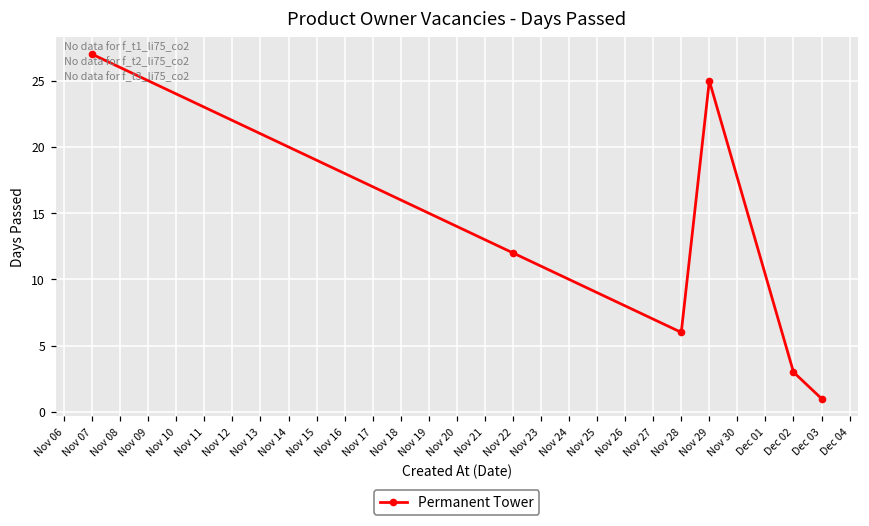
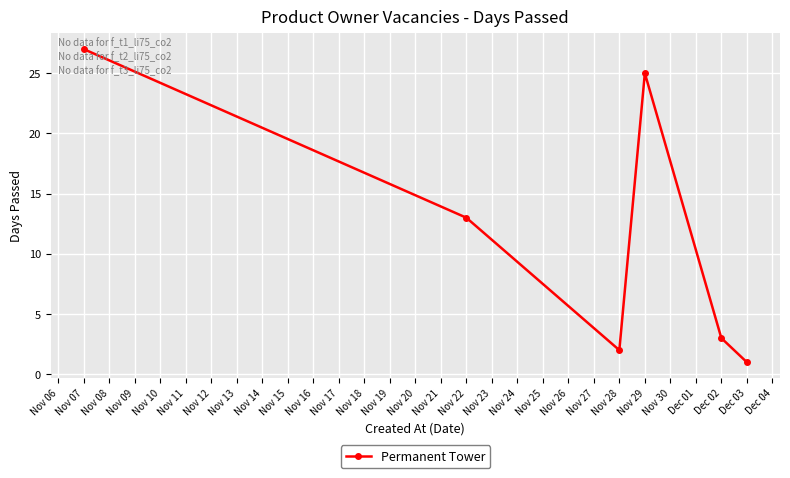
  {
    "Nov 07": 27,
-   "Nov 22": 12,
-   "Nov 28": 6,
+   "Nov 22": 13,
+   "Nov 28": 2,
    "Nov 29": 25,
    "Dec 02": 3,
    "Dec 03": 1
  }
